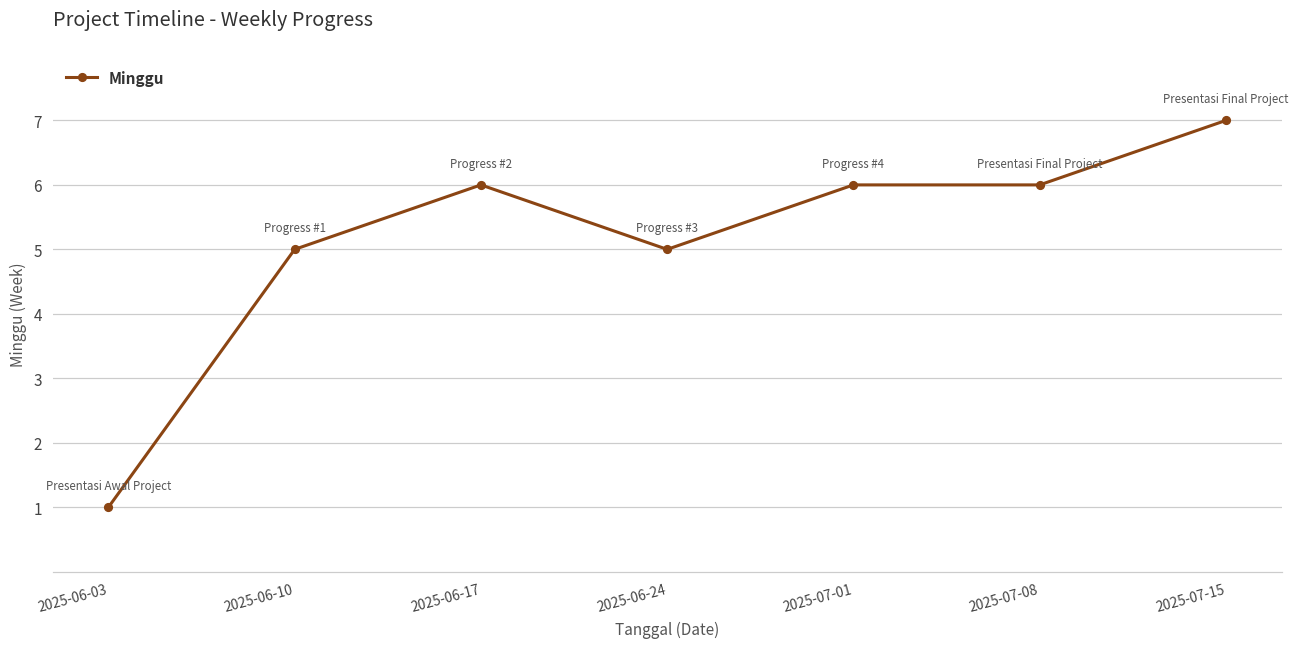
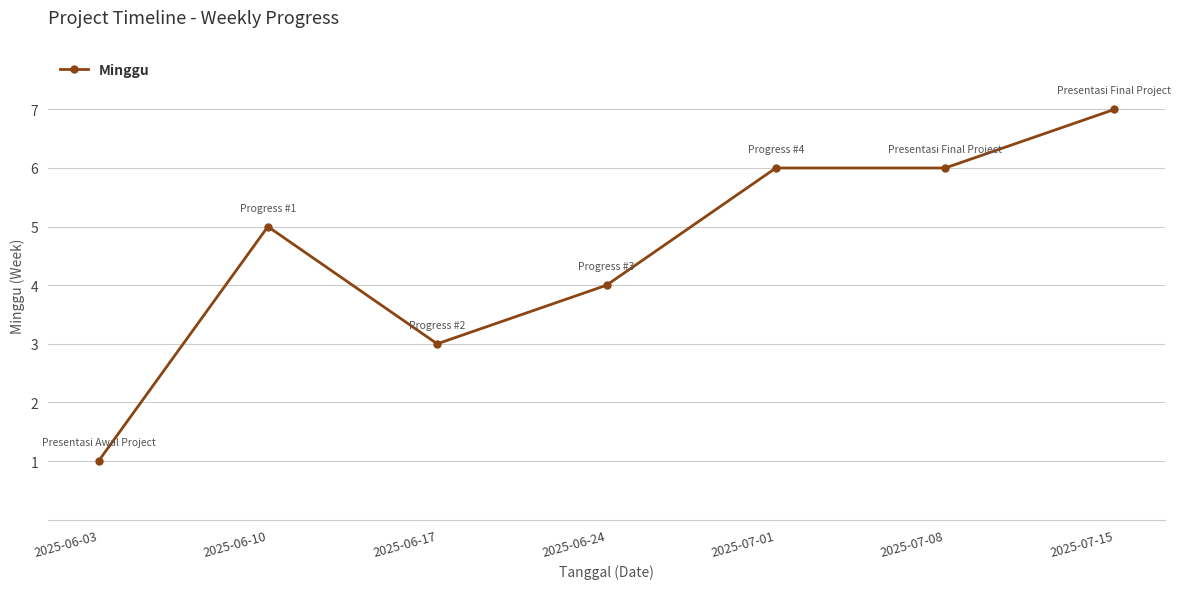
  {
    "2025-06-03": 1,
-   "2025-06-17": 6,
-   "2025-06-24": 5,
+   "2025-06-17": 3,
+   "2025-06-24": 4,
    "2025-07-08": 6,
    "2025-07-15": 7
  }
